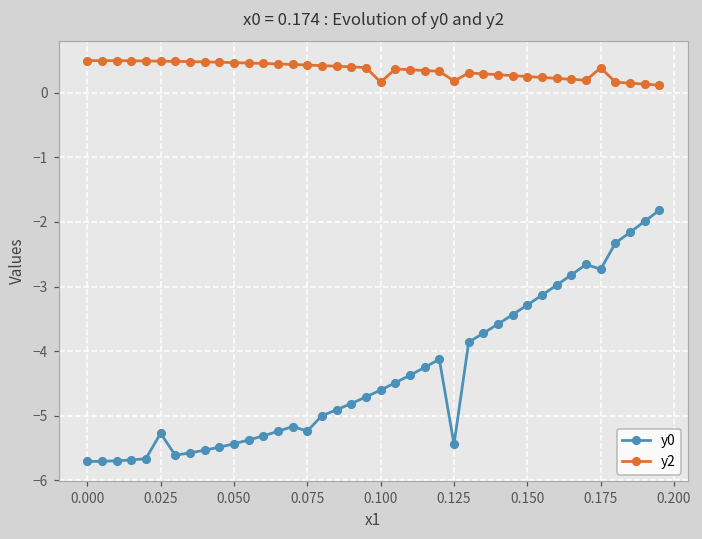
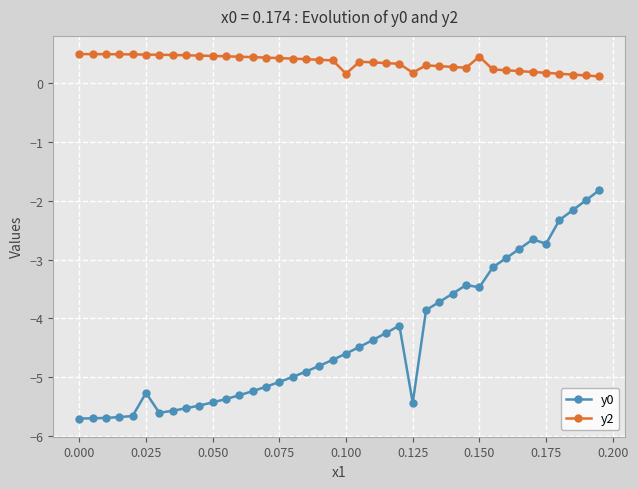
  {
    "y0": {
      "0.000": -5.7,
      "0.025": -5.3,
      "0.050": -5.4,
-     "0.075": -5.2,
+     "0.075": -5.1,
      "0.100": -4.6,
      "0.125": -5.4,
-     "0.150": -3.3,
+     "0.150": -3.5,
      "0.175": -2.7
    },
    "y2": {
      "0.000": 0.5,
      "0.025": 0.5,
      "0.050": 0.5,
      "0.075": 0.4,
      "0.100": 0.2,
      "0.125": 0.2,
-     "0.150": 0.3,
-     "0.175": 0.4
+     "0.150": 0.5,
+     "0.175": 0.2
    }
  }
